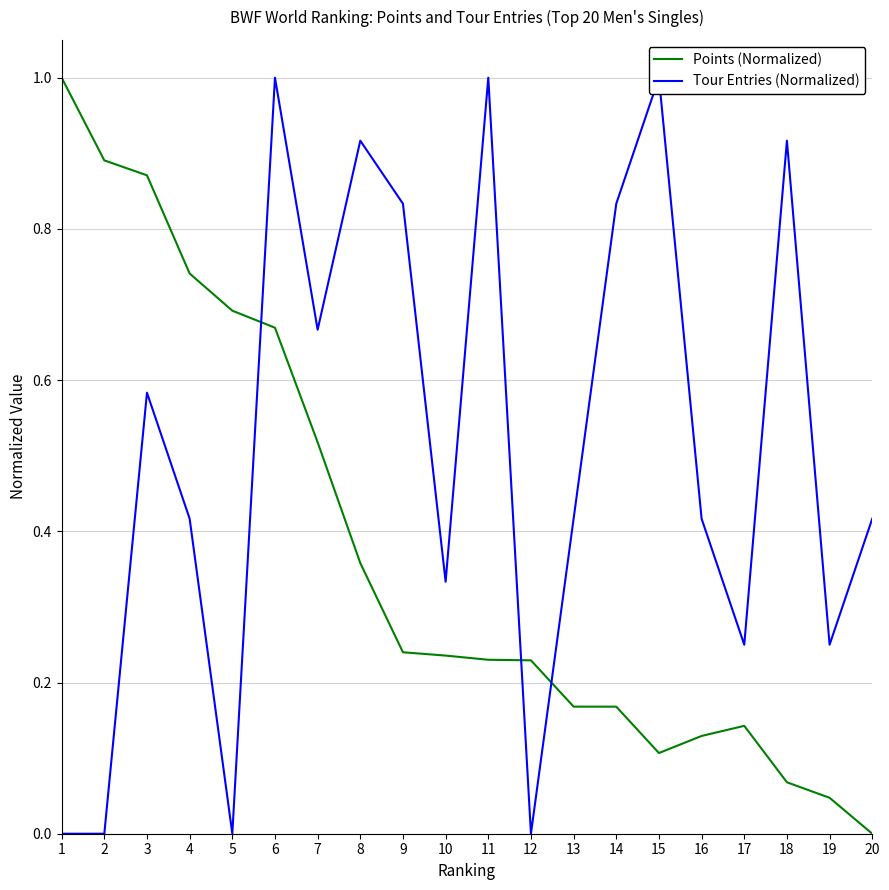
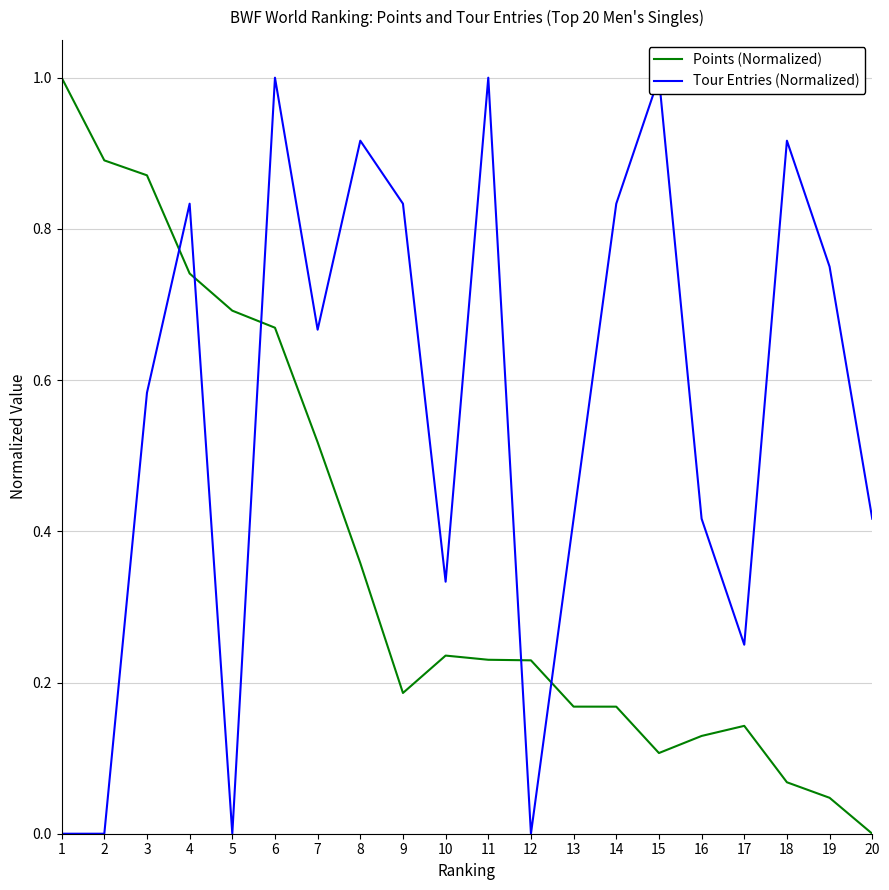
  {
    "Points (Normalized)": {
      "1": 1.00,
      "2": 0.89,
      "3": 0.87,
      "4": 0.74,
      "5": 0.69,
      "6": 0.67,
      "7": 0.52,
      "8": 0.36,
-     "9": 0.24,
+     "9": 0.19,
      "10": 0.24,
      "11": 0.23,
      "12": 0.23,
      "13": 0.17,
      "14": 0.17,
      "15": 0.11,
      "16": 0.13,
      "17": 0.14,
      "18": 0.07,
      "19": 0.05,
      "20": 0.00
    },
    "Tour Entries (Normalized)": {
      "1": 0.00,
      "2": 0.00,
      "3": 0.58,
-     "4": 0.42,
+     "4": 0.83,
      "5": 0.00,
      "6": 1.00,
      "7": 0.67,
      "8": 0.92,
      "9": 0.83,
      "10": 0.33,
      "11": 1.00,
      "12": 0.00,
      "13": 0.42,
      "14": 0.83,
      "16": 0.42,
      "17": 0.25,
      "18": 0.92,
-     "19": 0.25,
+     "19": 0.75,
      "20": 0.42
    }
  }
